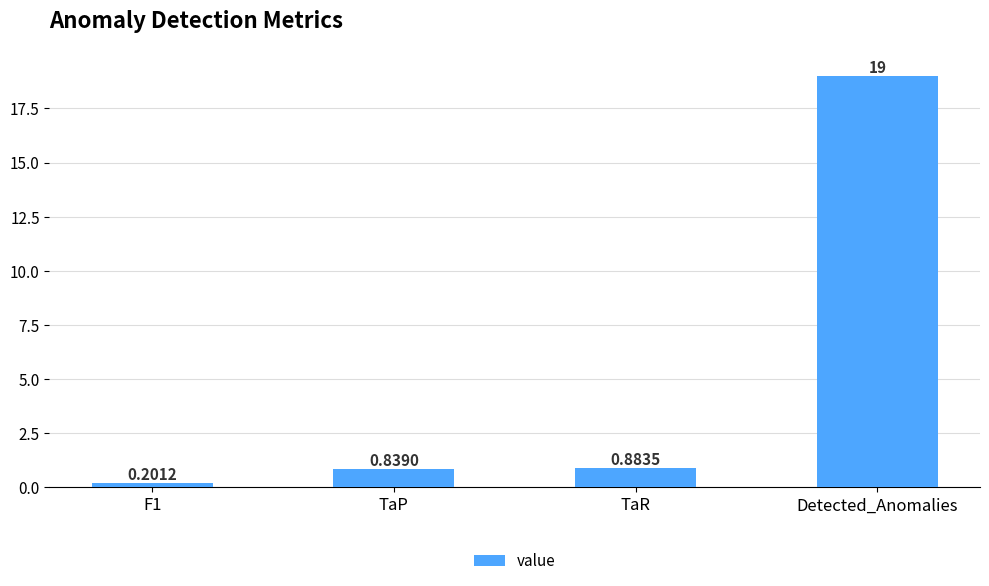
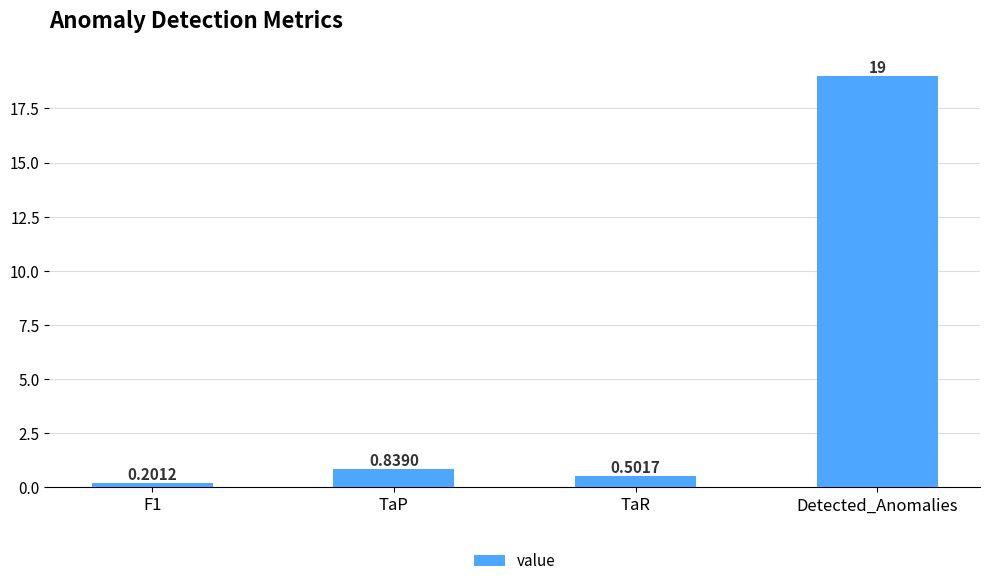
  {
    "F1": 0.2012,
    "TaP": 0.8390,
-   "TaR": 0.8835,
+   "TaR": 0.5017,
    "Detected_Anomalies": 19
  }
